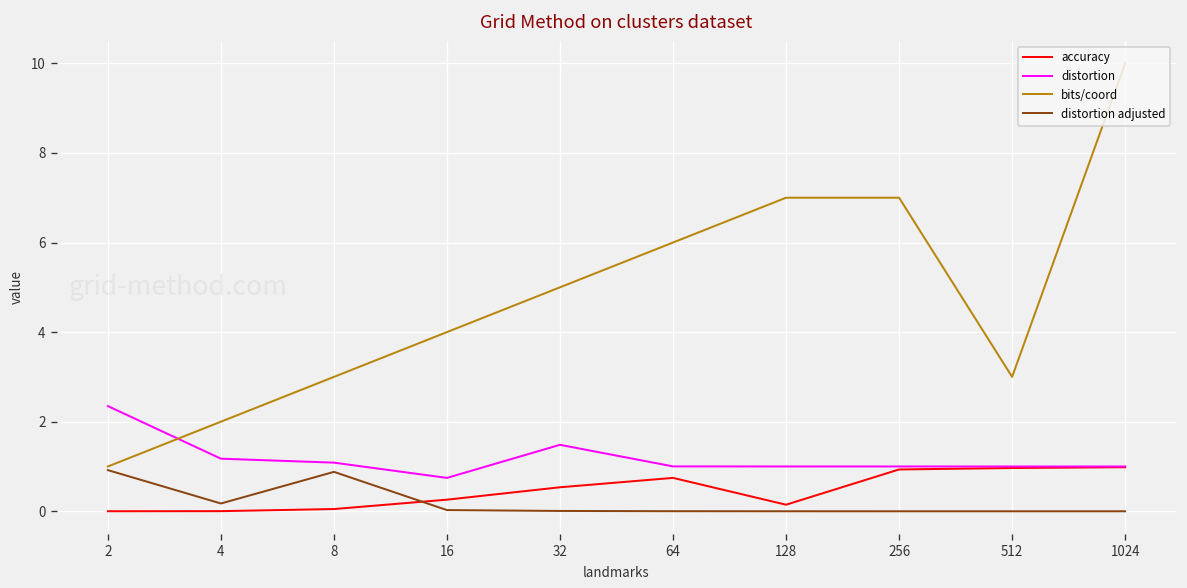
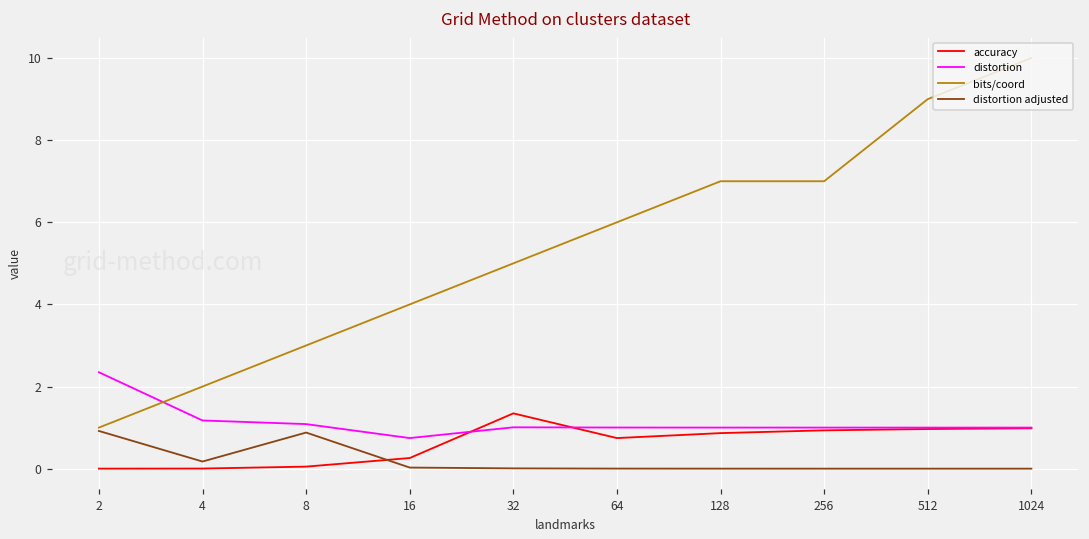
  {
    "accuracy": {
      "2": 0.0,
      "4": 0.0,
      "8": 0.0,
      "16": 0.3,
-     "32": 0.5,
+     "32": 1.3,
      "64": 0.7,
-     "128": 0.1
+     "128": 0.9
    },
    "distortion": {
      "2": 2.3,
      "4": 1.2,
      "8": 1.1,
      "16": 0.7,
-     "32": 1.5,
+     "32": 1.0,
      "64": 1.0,
      "128": 1.0
    },
    "bits/coord": {
      "2": 1,
      "4": 2,
      "8": 3,
      "16": 4,
      "32": 5,
      "64": 6,
      "128": 7,
      "256": 7,
-     "512": 3
+     "512": 9
    },
    "distortion adjusted": {
      "2": 0.9,
      "4": 0.2,
      "8": 0.9,
      "16": 0.0,
      "32": 0.0,
      "64": 0.0,
      "128": 0.0,
      "256": 0.0,
      "512": 0.0,
      "1024": 0.0
    }
  }
